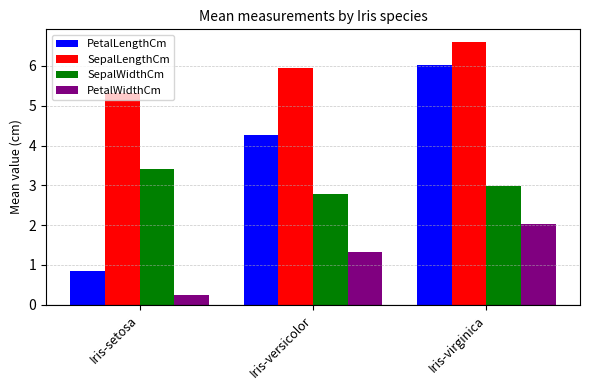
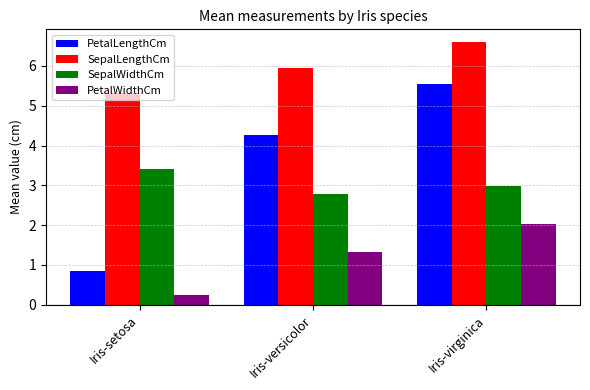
  {
    "PetalLengthCm": {
      "Iris-setosa": 0.8,
      "Iris-versicolor": 4.3,
-     "Iris-virginica": 6.0
+     "Iris-virginica": 5.6
    },
    "SepalLengthCm": {
      "Iris-versicolor": 5.9,
      "Iris-virginica": 6.6
    },
    "SepalWidthCm": {
      "Iris-setosa": 3.4,
      "Iris-versicolor": 2.8,
      "Iris-virginica": 3.0
    },
    "PetalWidthCm": {
      "Iris-setosa": 0.2,
      "Iris-versicolor": 1.3,
      "Iris-virginica": 2.0
    }
  }
